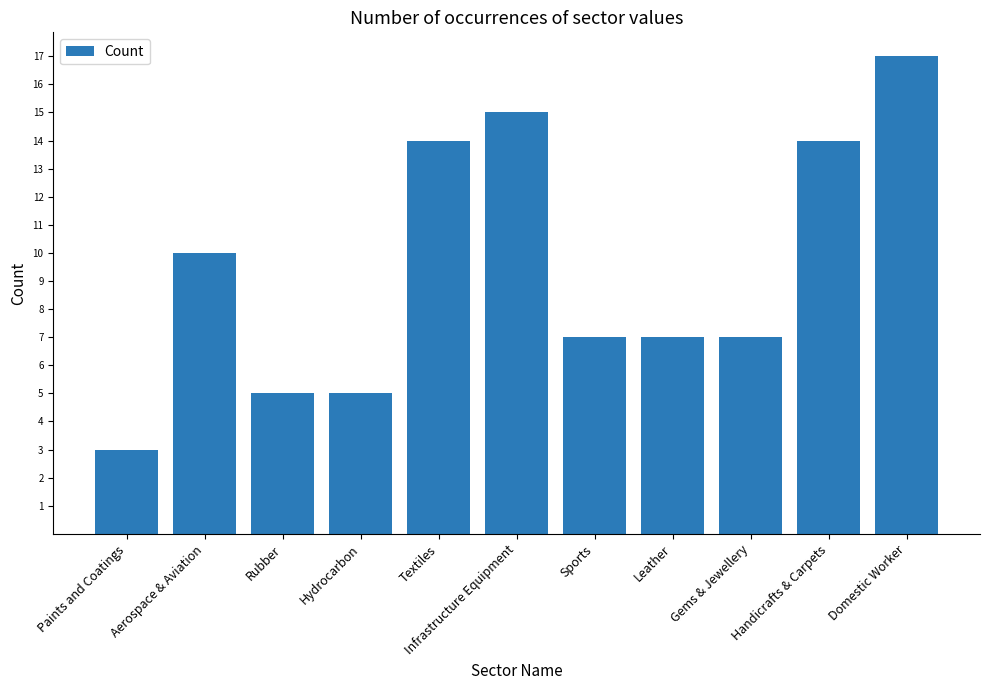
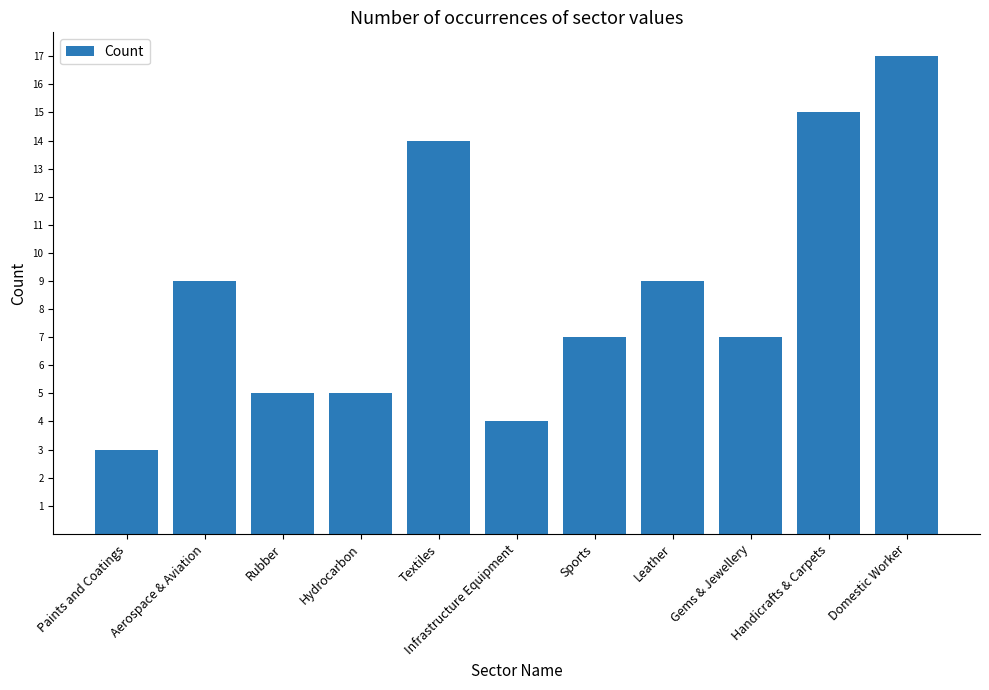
  {
    "Paints and Coatings": 3,
-   "Aerospace & Aviation": 10,
+   "Aerospace & Aviation": 9,
    "Rubber": 5,
    "Hydrocarbon": 5,
    "Textiles": 14,
-   "Infrastructure Equipment": 15,
+   "Infrastructure Equipment": 4,
    "Sports": 7,
-   "Leather": 7,
+   "Leather": 9,
    "Gems & Jewellery": 7,
-   "Handicrafts & Carpets": 14,
+   "Handicrafts & Carpets": 15,
    "Domestic Worker": 17
  }
